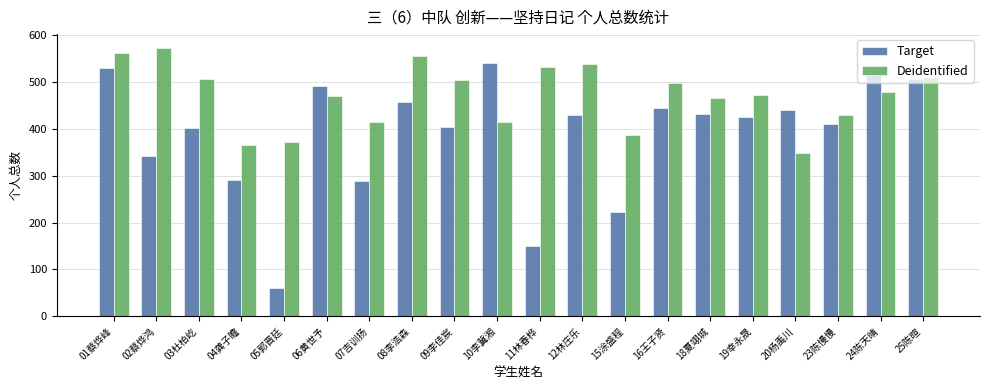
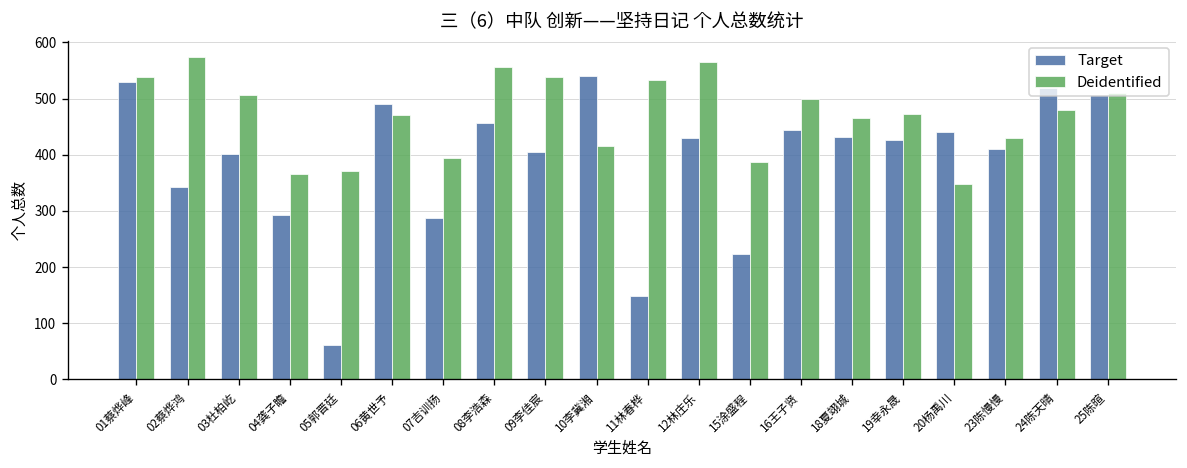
  {
    "Target": {
      "01蔡烨峰": 530,
      "02蔡烨鸿": 340,
      "03杜柏屹": 400,
      "04龚子瞻": 290,
      "05郭晋廷": 60,
      "06黄世予": 490,
      "07吉训扬": 290,
      "08李浩森": 460,
      "09李佳宸": 410,
      "10李冀湘": 540,
      "11林春桦": 150,
      "12林庄乐": 430,
      "15涂盛程": 220,
      "16王子贤": 450,
      "18夏翊城": 430,
      "19幸永晟": 430,
      "20杨禹川": 440,
      "23陈慢慢": 410
    },
    "Deidentified": {
-     "01蔡烨峰": 560,
+     "01蔡烨峰": 540,
      "02蔡烨鸿": 570,
      "03杜柏屹": 510,
      "04龚子瞻": 370,
      "05郭晋廷": 370,
      "06黄世予": 470,
-     "07吉训扬": 420,
+     "07吉训扬": 400,
      "08李浩森": 560,
-     "09李佳宸": 500,
+     "09李佳宸": 540,
      "10李冀湘": 420,
      "11林春桦": 530,
-     "12林庄乐": 540,
+     "12林庄乐": 570,
      "15涂盛程": 390,
      "16王子贤": 500,
      "18夏翊城": 470,
      "19幸永晟": 470,
      "20杨禹川": 350,
      "23陈慢慢": 430,
      "24陈天晴": 480
    }
  }
